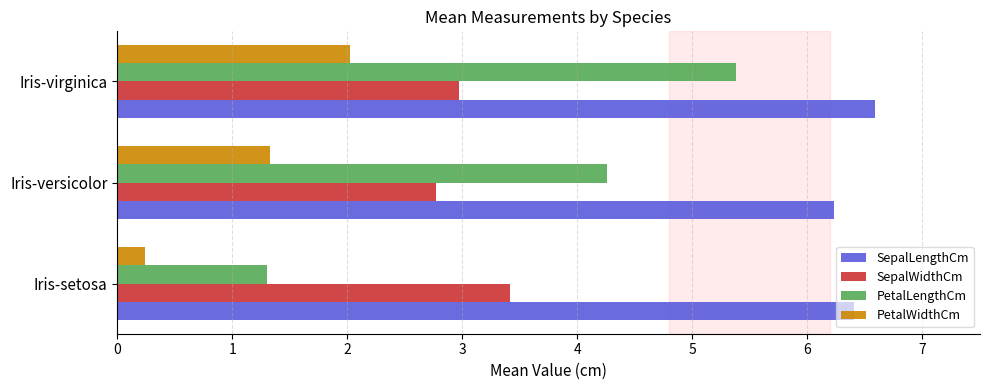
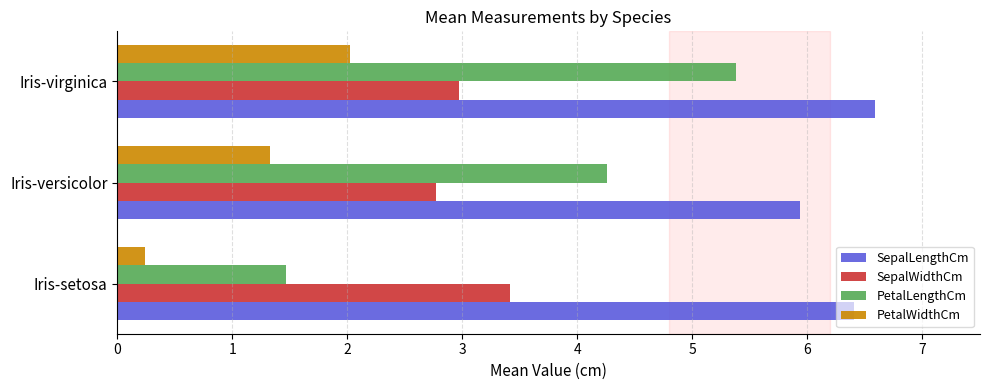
  {
    "SepalLengthCm": {
      "Iris-virginica": 6.59,
-     "Iris-versicolor": 6.23
+     "Iris-versicolor": 5.94
    },
    "SepalWidthCm": {
      "Iris-virginica": 2.97,
      "Iris-versicolor": 2.77,
      "Iris-setosa": 3.42
    },
    "PetalLengthCm": {
      "Iris-virginica": 5.38,
      "Iris-versicolor": 4.26,
-     "Iris-setosa": 1.30
+     "Iris-setosa": 1.46
    },
    "PetalWidthCm": {
      "Iris-virginica": 2.03,
      "Iris-versicolor": 1.33,
      "Iris-setosa": 0.24
    }
  }
